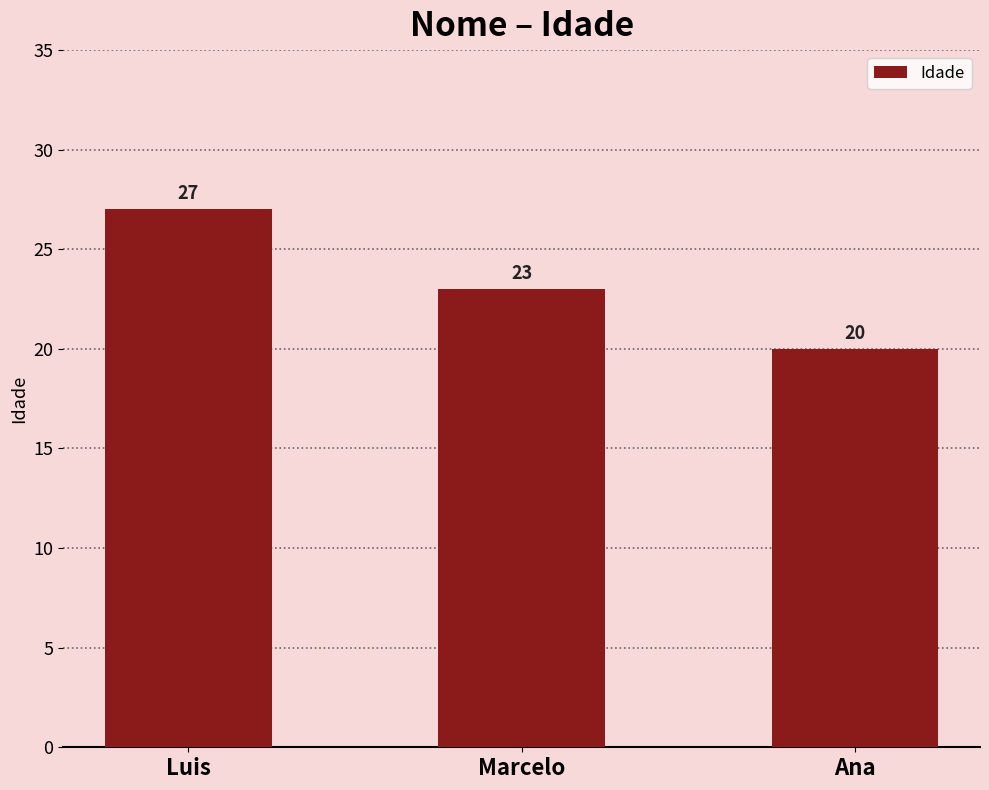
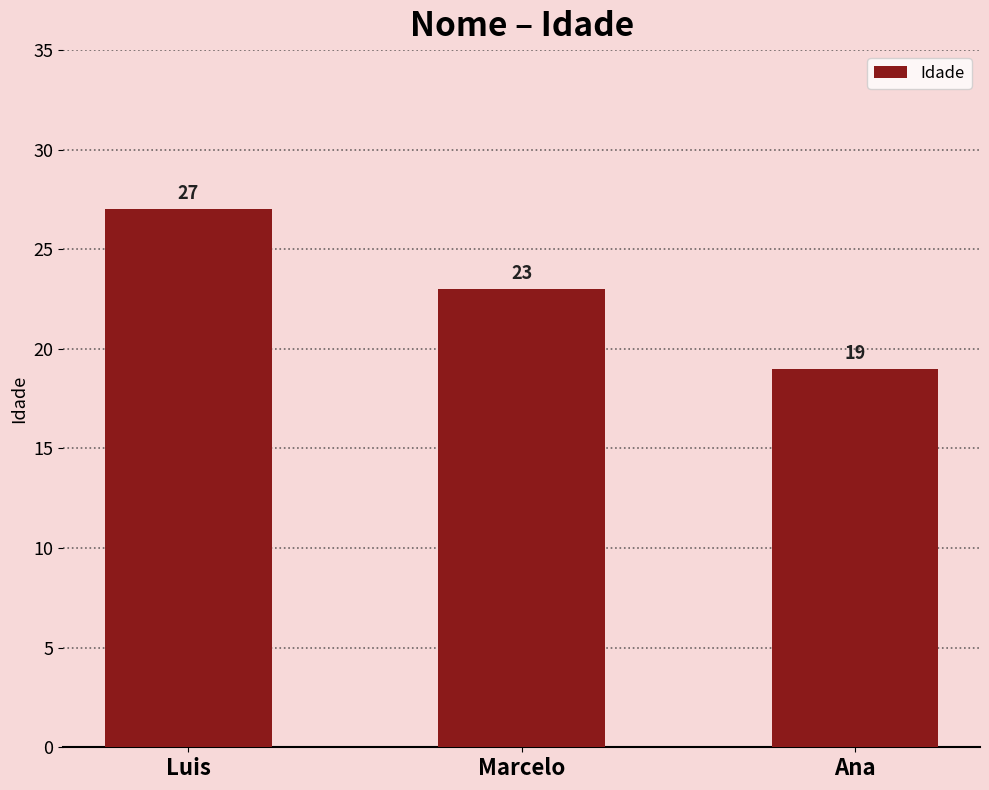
  {
    "Luis": 27,
    "Marcelo": 23,
-   "Ana": 20
+   "Ana": 19
  }
